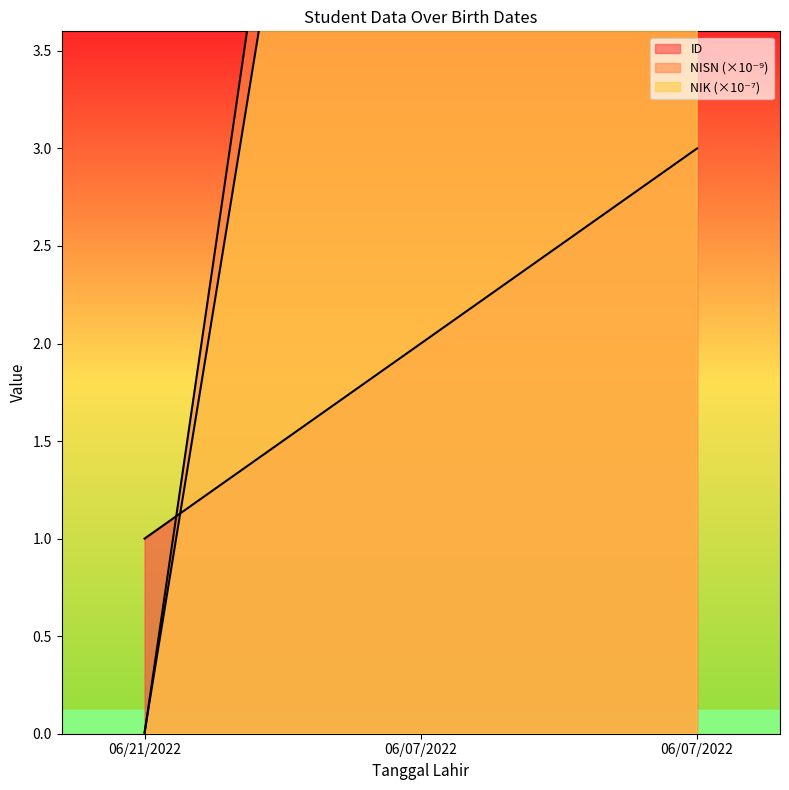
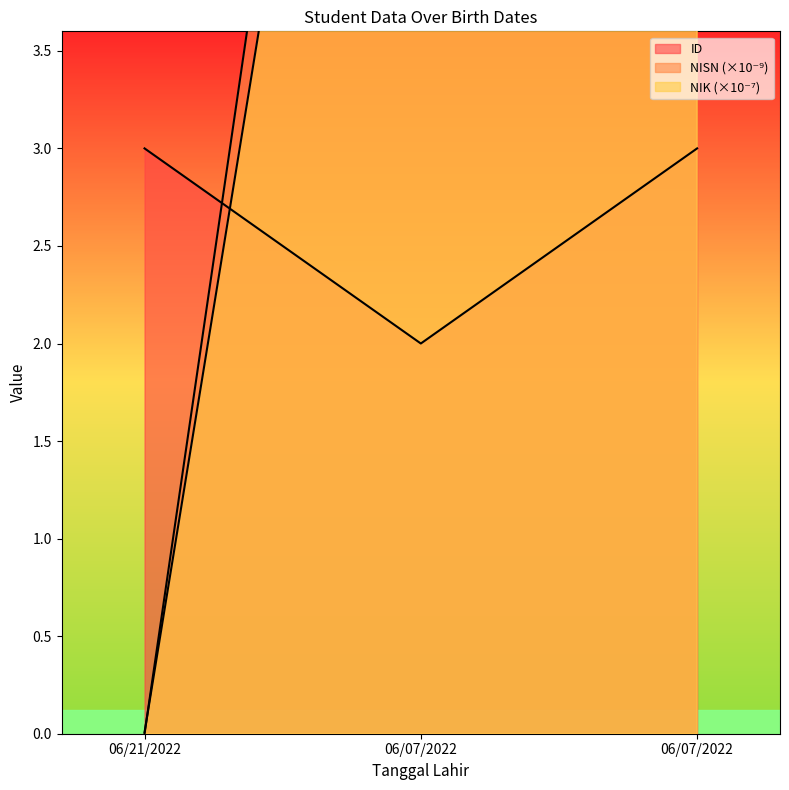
  {
    "ID": {
-     "06/21/2022": 1
+     "06/21/2022": 3
    }
  }
